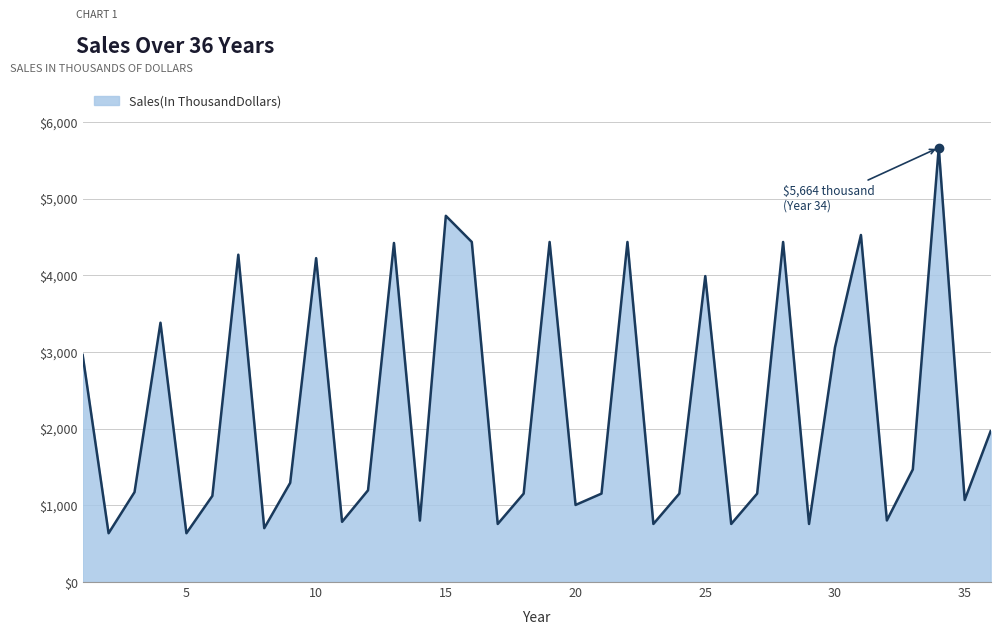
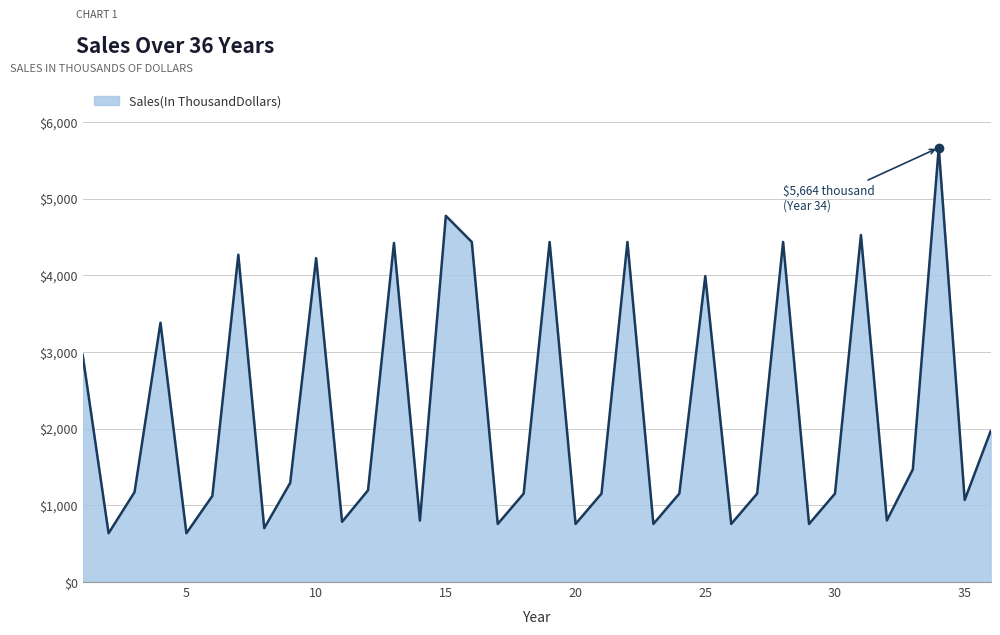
  {
    "Sales(In ThousandDollars)": {
      "5": "$600",
      "10": "$4,200",
      "15": "$4,800",
-     "20": "$1,000",
+     "20": "$800",
      "25": "$4,000",
-     "30": "$3,100",
+     "30": "$1,200",
      "35": "$1,100"
    }
  }
